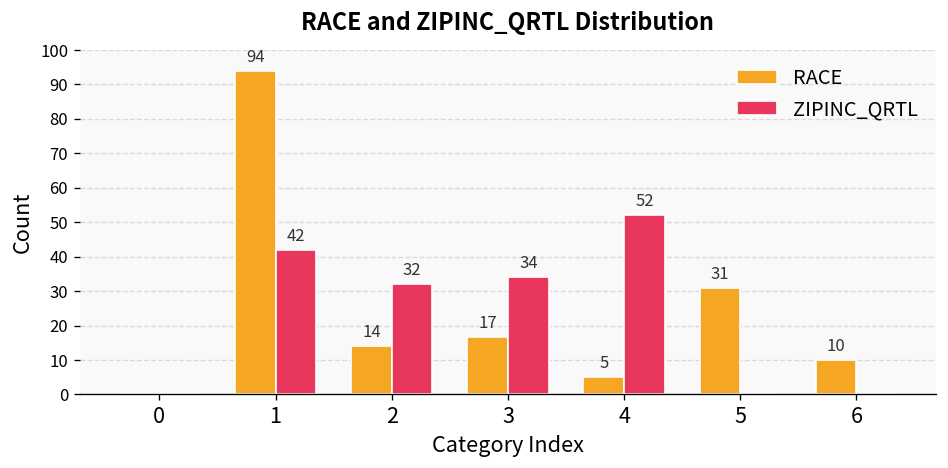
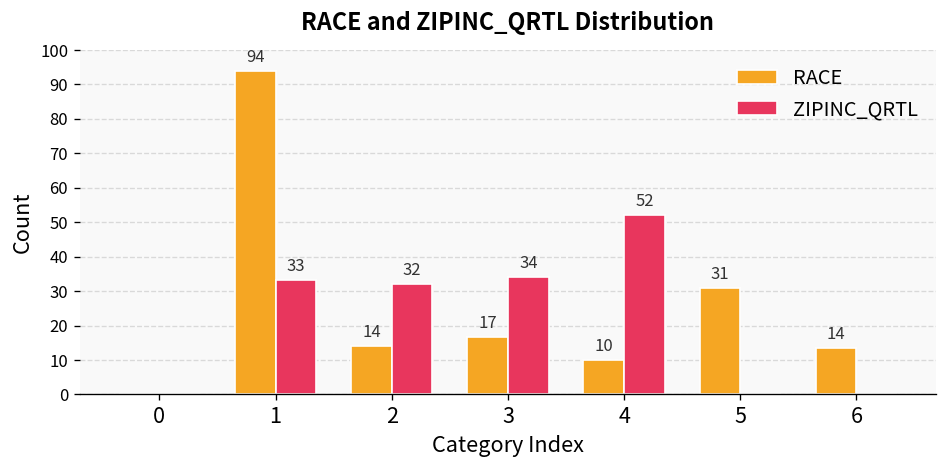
  {
    "RACE": {
      "1": 94,
      "2": 14,
      "3": 17,
-     "4": 5,
+     "4": 10,
      "5": 31,
-     "6": 10
+     "6": 14
    },
    "ZIPINC_QRTL": {
-     "1": 42,
+     "1": 33,
      "2": 32,
      "3": 34,
      "4": 52
    }
  }
